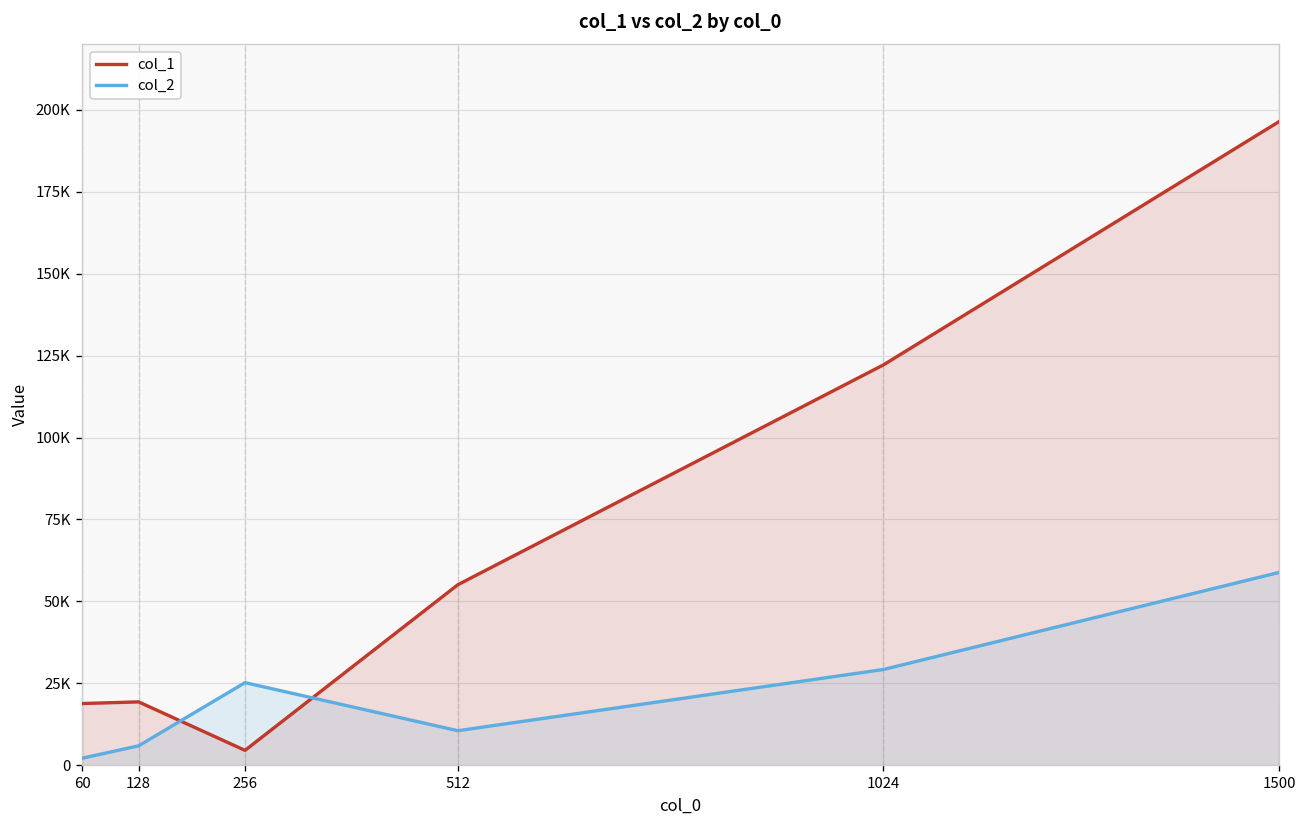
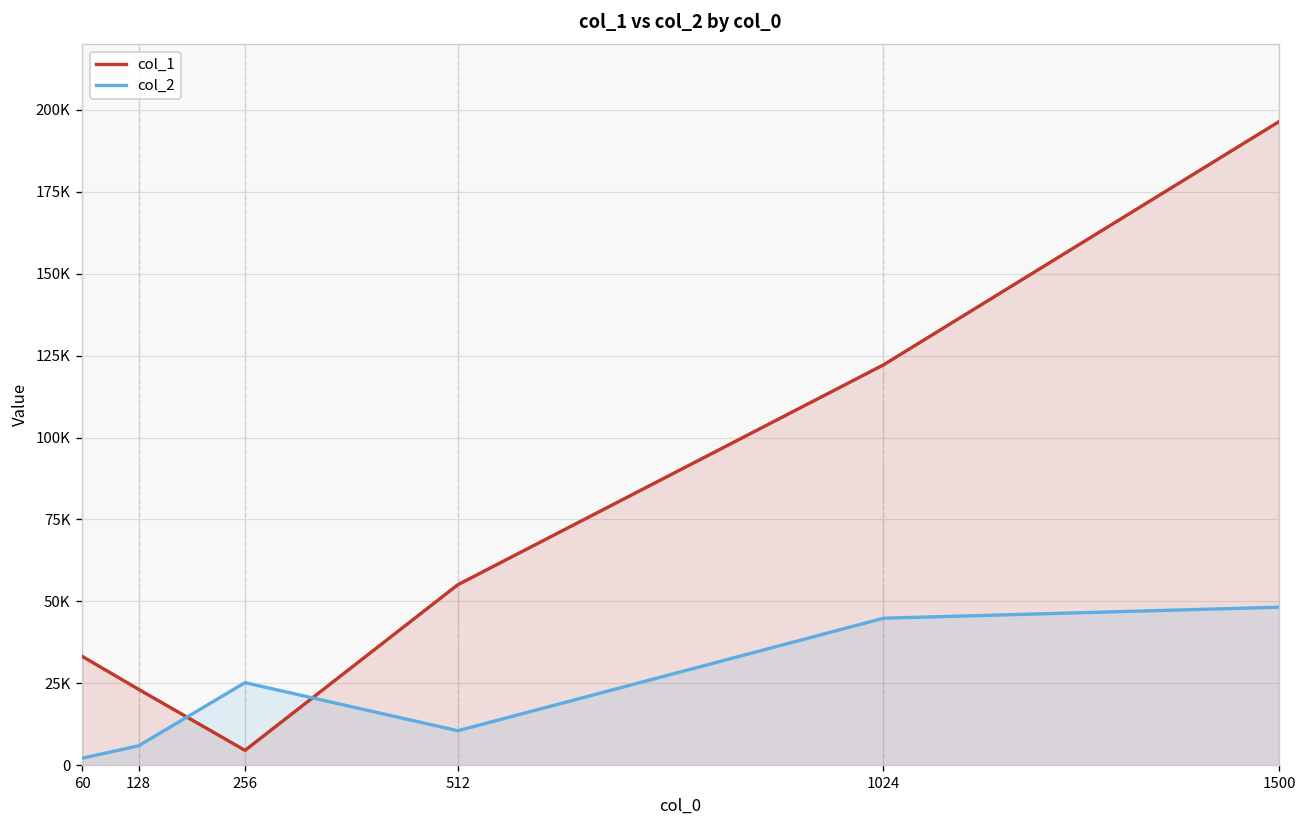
  {
    "col_1": {
-     "60": 19000,
-     "128": 19000,
+     "60": 33000,
+     "128": 23000,
      "256": 5000,
      "512": 55000,
      "1024": 122000,
      "1500": 196000
    },
    "col_2": {
      "60": 2000,
      "128": 6000,
      "256": 25000,
      "512": 11000,
-     "1024": 29000,
-     "1500": 59000
+     "1024": 45000,
+     "1500": 48000
    }
  }
